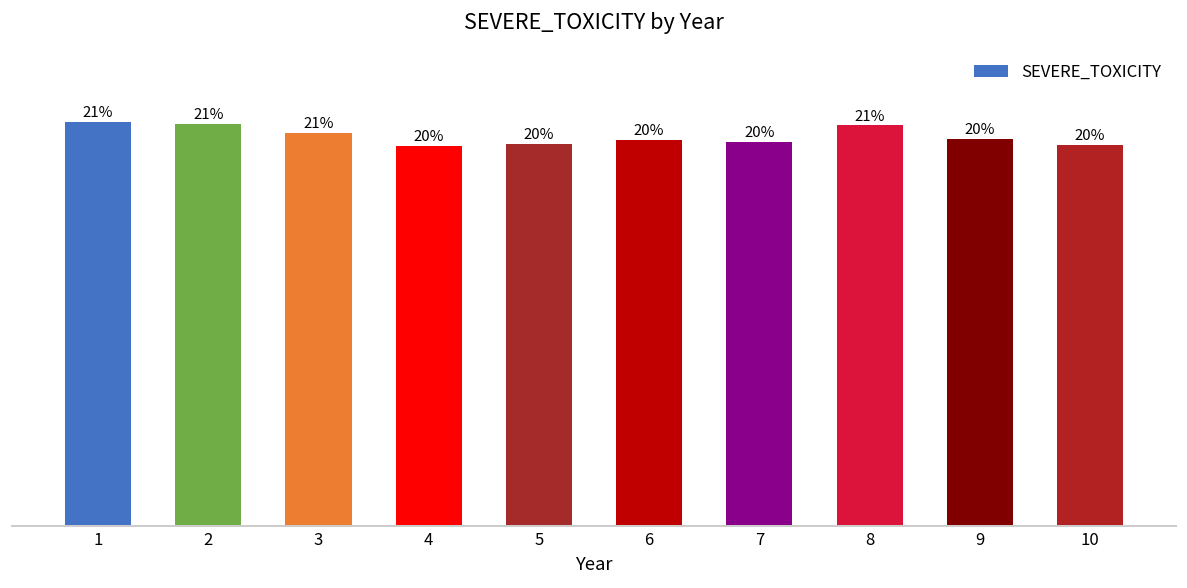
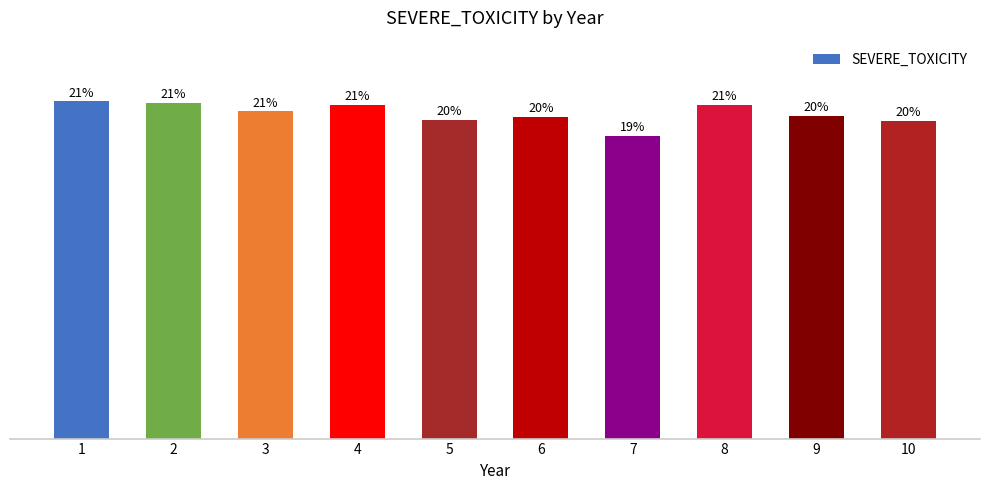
  {
    "1": "21%",
    "2": "21%",
    "3": "21%",
-   "4": "20%",
+   "4": "21%",
    "5": "20%",
    "6": "20%",
-   "7": "20%",
+   "7": "19%",
    "8": "21%",
    "9": "20%",
    "10": "20%"
  }
